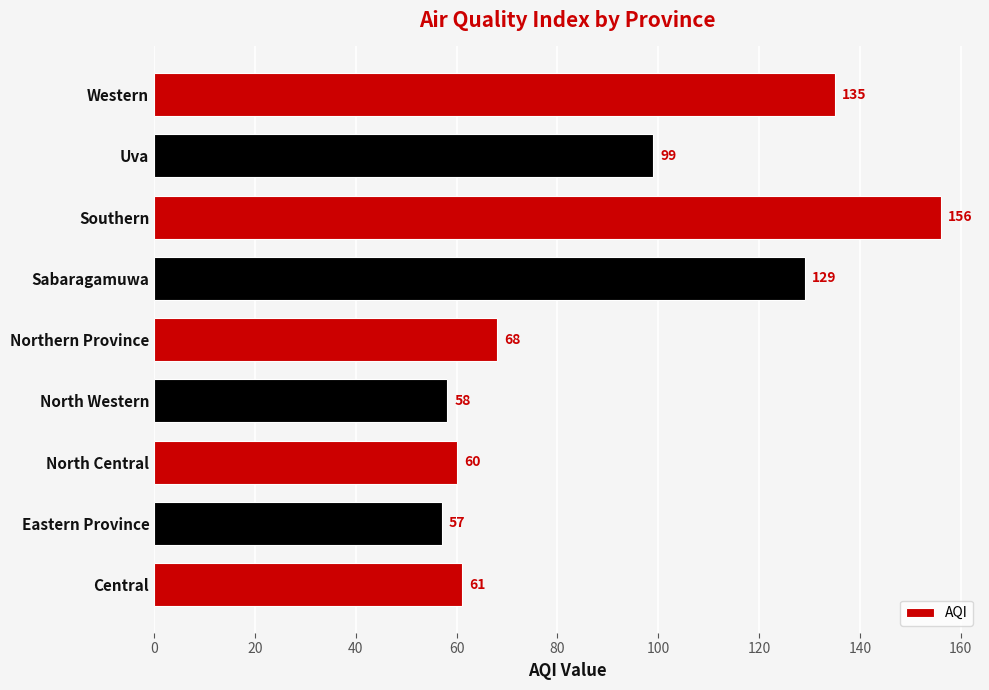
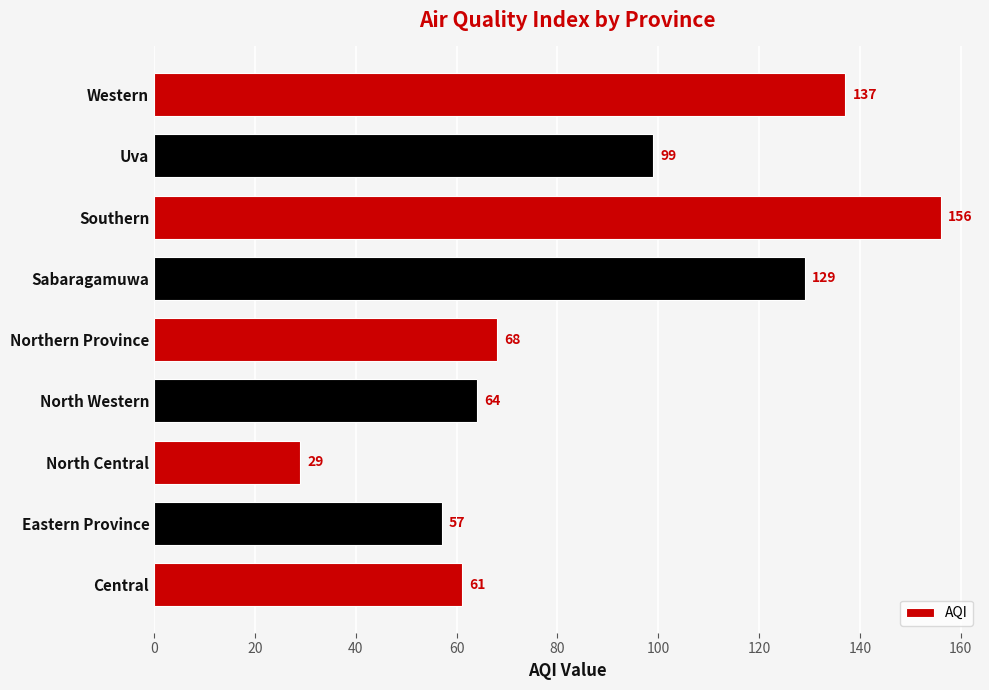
  {
-   "Western": 135,
+   "Western": 137,
    "Uva": 99,
    "Southern": 156,
    "Sabaragamuwa": 129,
    "Northern Province": 68,
-   "North Western": 58,
-   "North Central": 60,
+   "North Western": 64,
+   "North Central": 29,
    "Eastern Province": 57,
    "Central": 61
  }
